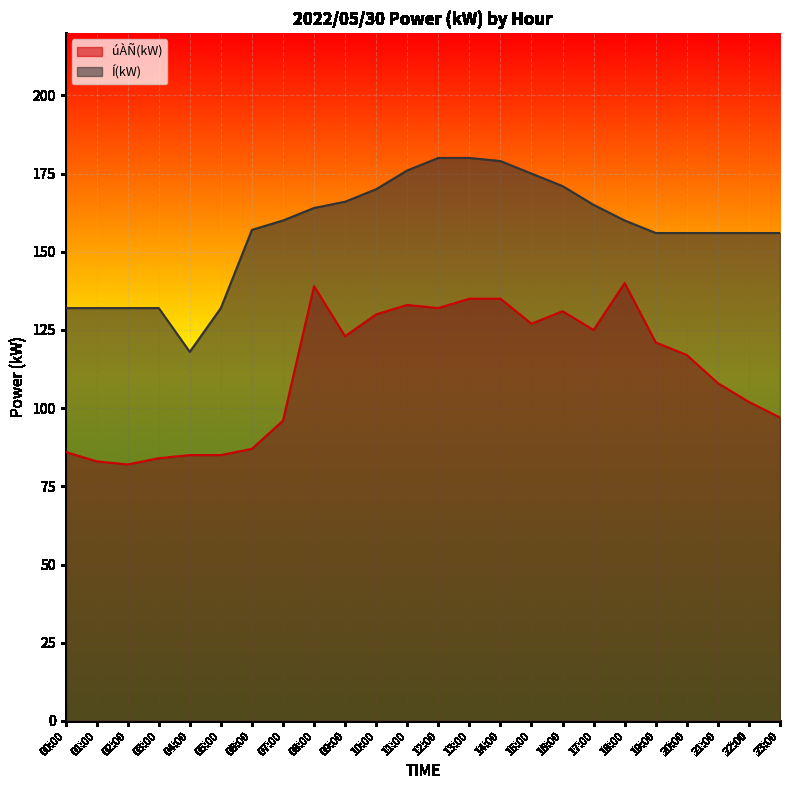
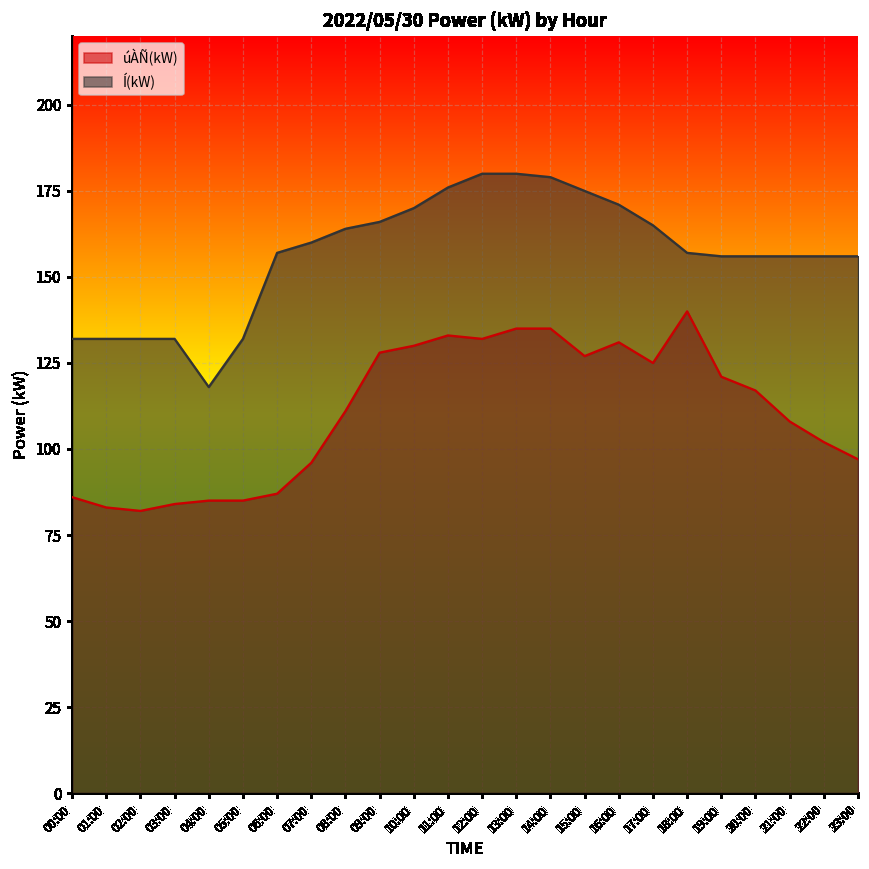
  {
    "úÀÑ(kW)": {
      "00:00": 86,
      "01:00": 83,
      "02:00": 82,
      "03:00": 84,
      "04:00": 85,
      "05:00": 85,
      "06:00": 87,
      "07:00": 96,
-     "08:00": 139,
-     "09:00": 123,
+     "08:00": 111,
+     "09:00": 128,
      "10:00": 130,
      "11:00": 133,
      "12:00": 132,
      "13:00": 135,
      "14:00": 135,
      "15:00": 127,
      "16:00": 131,
      "17:00": 125,
      "18:00": 140,
      "19:00": 121,
      "20:00": 117,
      "21:00": 108,
      "22:00": 102,
      "23:00": 97
    },
    "Í(kW)": {
      "00:00": 132,
      "01:00": 132,
      "02:00": 132,
      "03:00": 132,
      "04:00": 118,
      "05:00": 132,
      "06:00": 157,
      "07:00": 160,
      "08:00": 164,
      "09:00": 166,
      "10:00": 170,
      "11:00": 176,
      "12:00": 180,
      "13:00": 180,
      "14:00": 179,
      "15:00": 175,
      "16:00": 171,
      "17:00": 165,
-     "18:00": 160,
+     "18:00": 157,
      "19:00": 156,
      "20:00": 156,
      "21:00": 156,
      "22:00": 156,
      "23:00": 156
    }
  }
